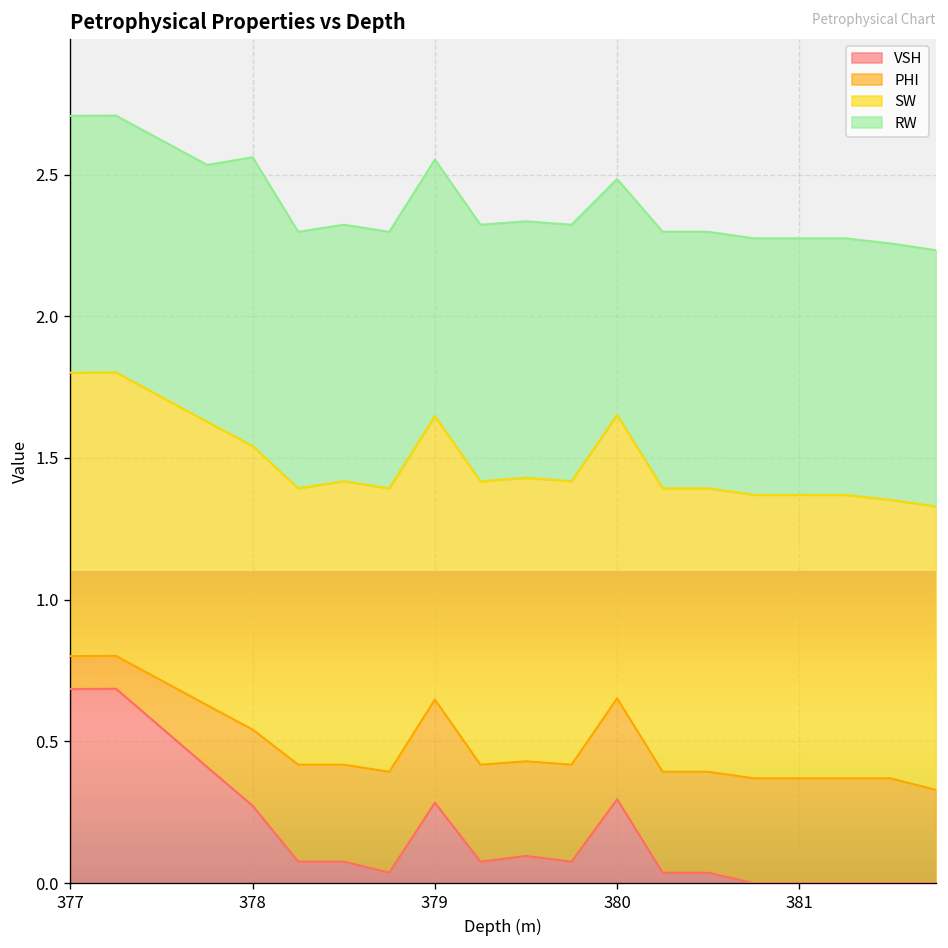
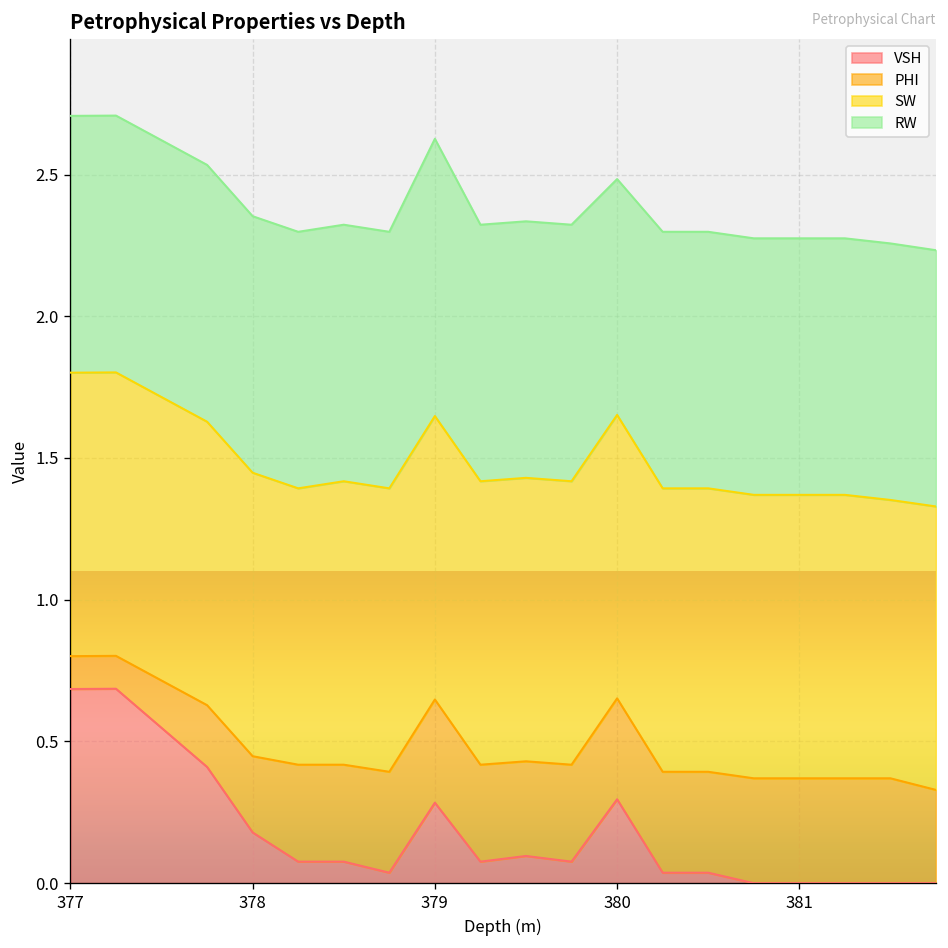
  {
    "VSH": {
      "377": 0.69,
-     "378": 0.27,
+     "378": 0.18,
      "379": 0.28,
      "380": 0.30,
      "381": 0.00
    },
    "RW": {
      "377": 0.91,
-     "378": 1.02,
-     "379": 0.91,
+     "378": 0.90,
+     "379": 0.98,
      "380": 0.83,
      "381": 0.91
    }
  }
